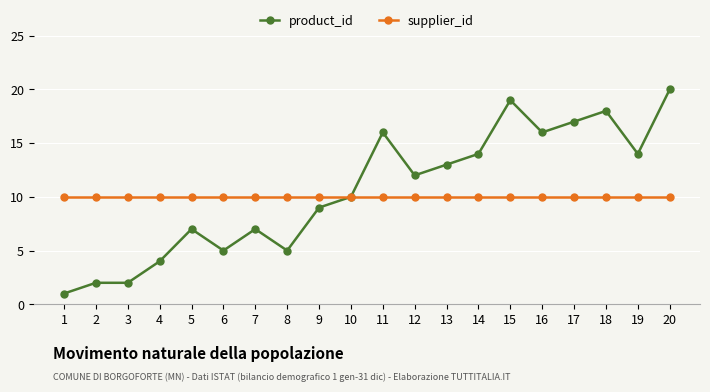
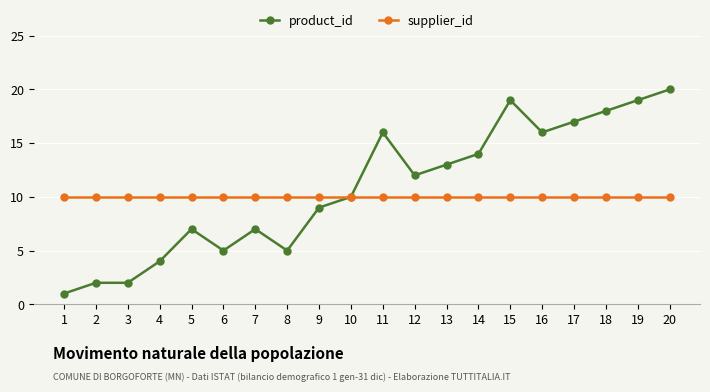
  {
    "product_id": {
      "1": 1,
      "2": 2,
      "3": 2,
      "4": 4,
      "5": 7,
      "6": 5,
      "7": 7,
      "8": 5,
      "9": 9,
      "11": 16,
      "12": 12,
      "13": 13,
      "14": 14,
      "15": 19,
      "16": 16,
      "17": 17,
      "18": 18,
-     "19": 14,
+     "19": 19,
      "20": 20
    },
    "supplier_id": {
      "1": 10,
      "2": 10,
      "3": 10,
      "4": 10,
      "5": 10,
      "6": 10,
      "7": 10,
      "8": 10,
      "9": 10,
      "11": 10,
      "12": 10,
      "13": 10,
      "14": 10,
      "15": 10,
      "16": 10,
      "17": 10,
      "18": 10,
      "19": 10,
      "20": 10
    }
  }
